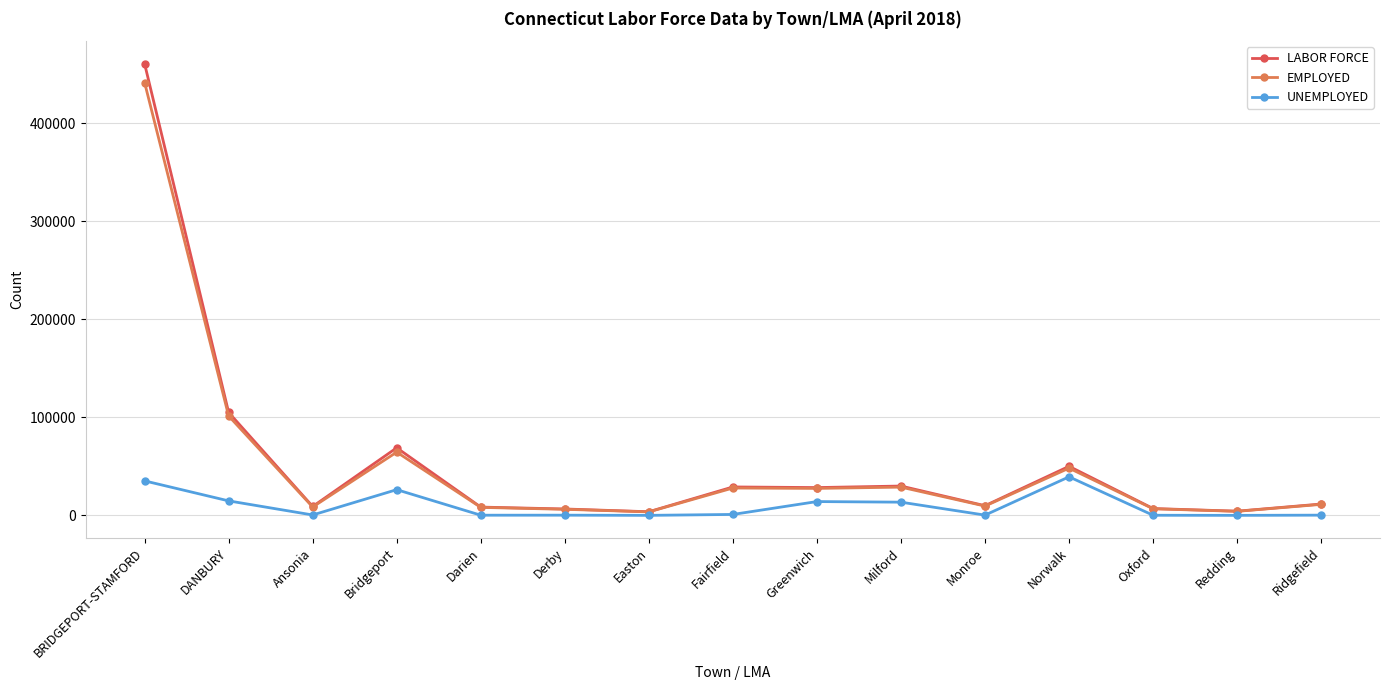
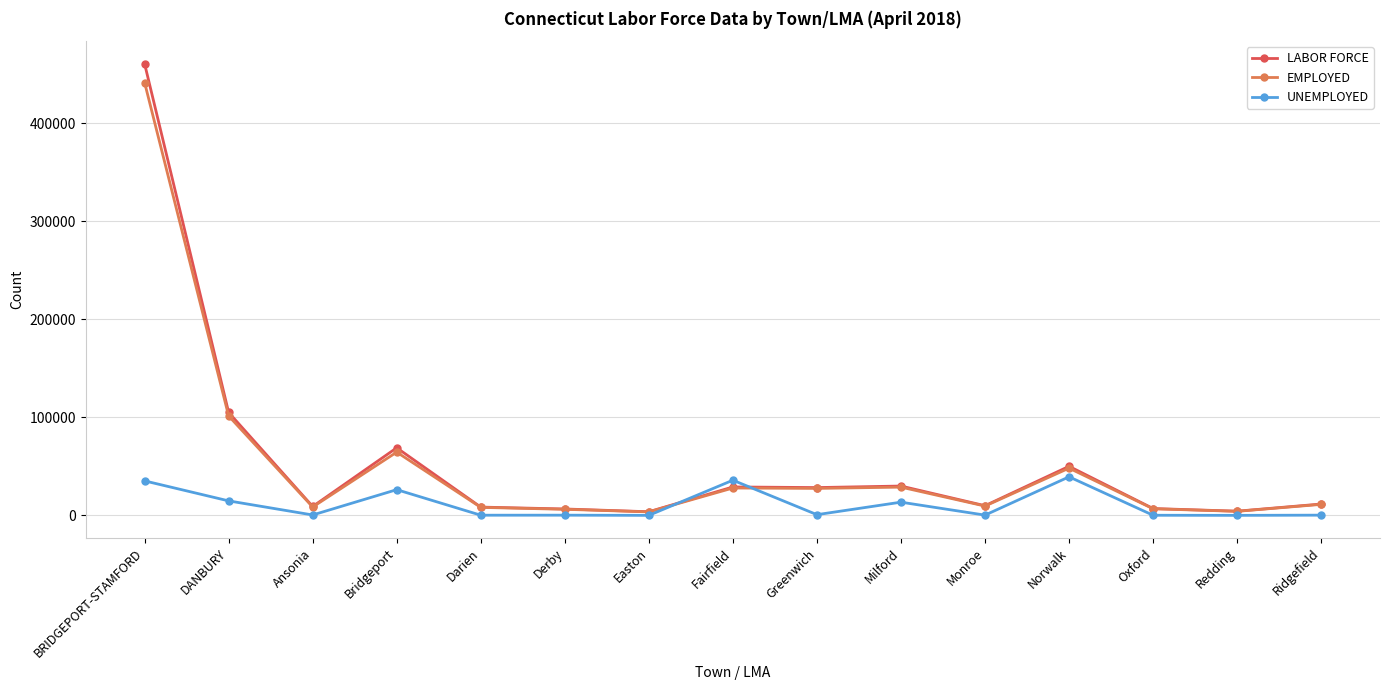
  {
    "UNEMPLOYED": {
      "BRIDGEPORT-STAMFORD": 40000,
      "DANBURY": 10000,
      "Ansonia": 0,
      "Bridgeport": 30000,
      "Darien": 0,
      "Derby": 0,
      "Easton": 0,
-     "Fairfield": 0,
-     "Greenwich": 10000,
+     "Fairfield": 40000,
+     "Greenwich": 0,
      "Milford": 10000,
      "Monroe": 0,
      "Norwalk": 40000,
      "Oxford": 0,
      "Redding": 0,
      "Ridgefield": 0
    }
  }
